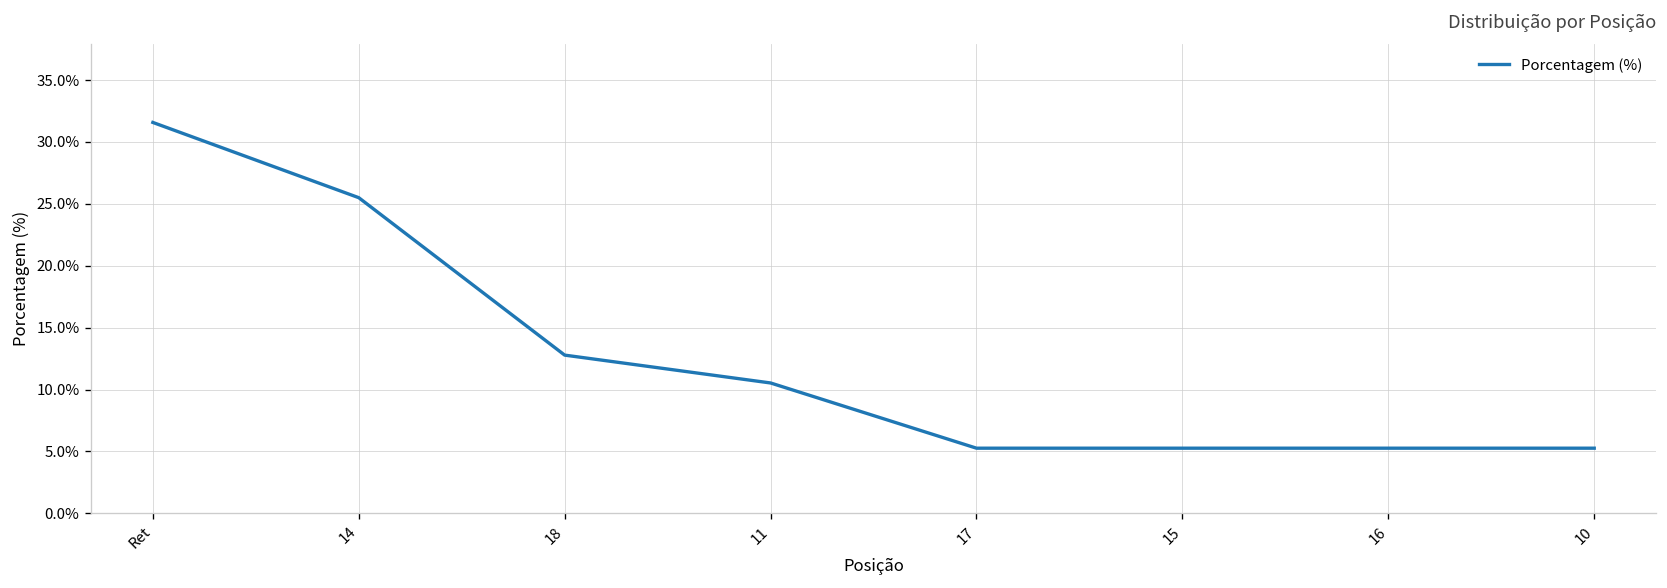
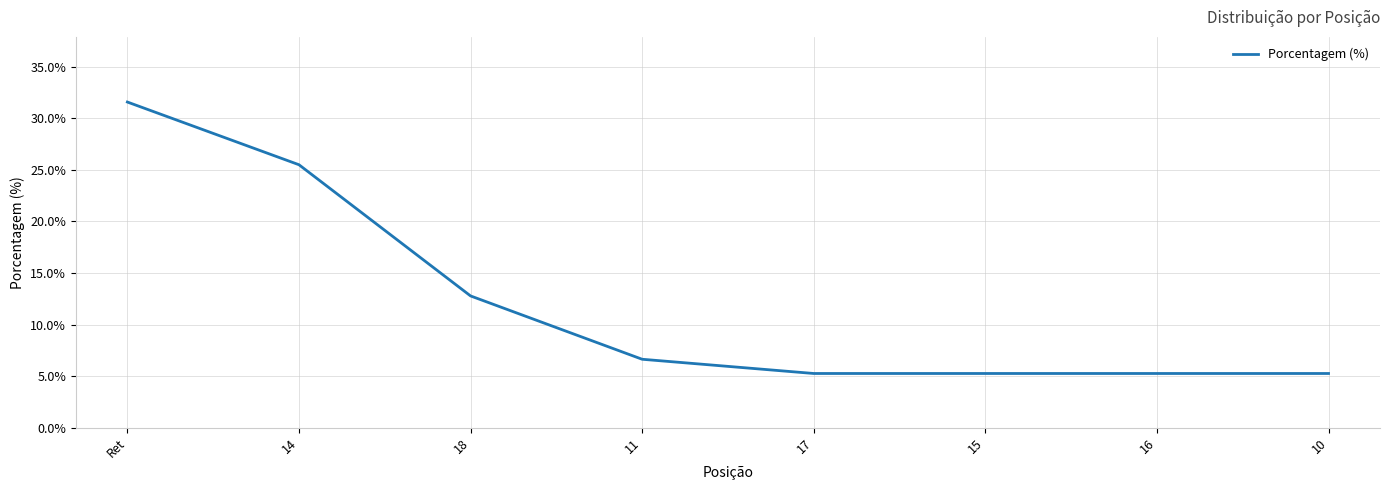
  {
    "Ret": "31.6%",
    "14": "25.5%",
    "18": "12.8%",
-   "11": "10.5%",
+   "11": "6.6%",
    "17": "5.3%",
    "15": "5.3%",
    "16": "5.3%",
    "10": "5.3%"
  }
